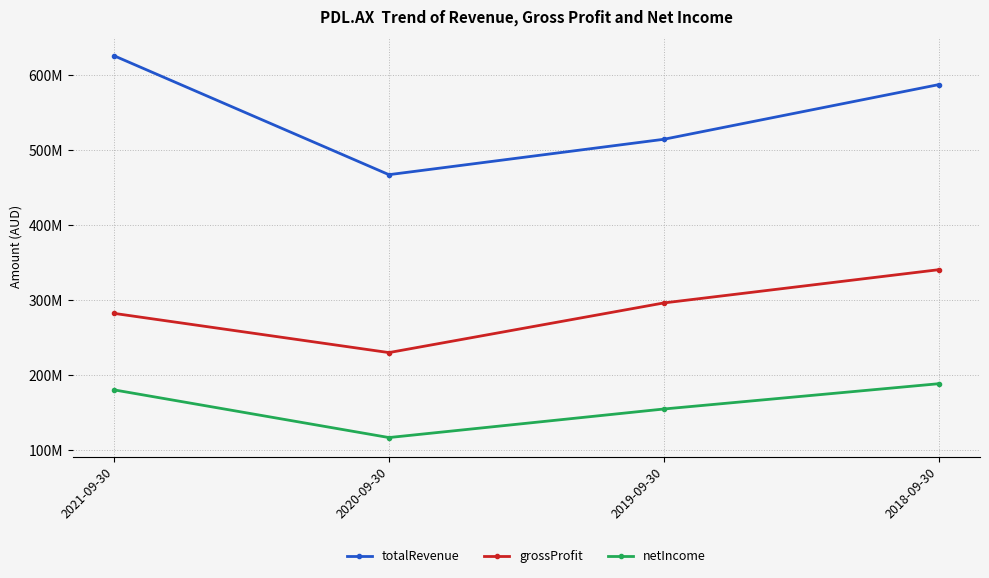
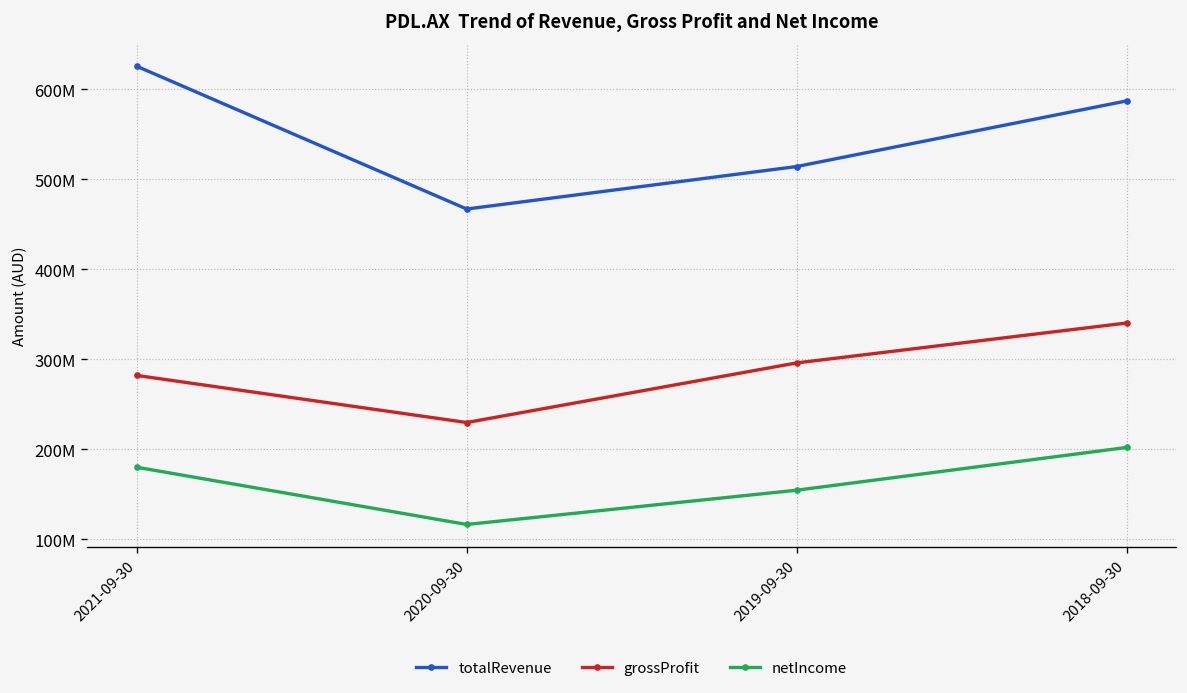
  {
    "totalRevenue": {
      "2021-09-30": 630000000,
      "2020-09-30": 470000000,
      "2019-09-30": 510000000,
      "2018-09-30": 590000000
    },
    "grossProfit": {
      "2021-09-30": 280000000,
      "2020-09-30": 230000000,
      "2019-09-30": 300000000,
      "2018-09-30": 340000000
    },
    "netIncome": {
      "2021-09-30": 180000000,
      "2020-09-30": 120000000,
      "2019-09-30": 150000000,
-     "2018-09-30": 190000000
+     "2018-09-30": 200000000
    }
  }
